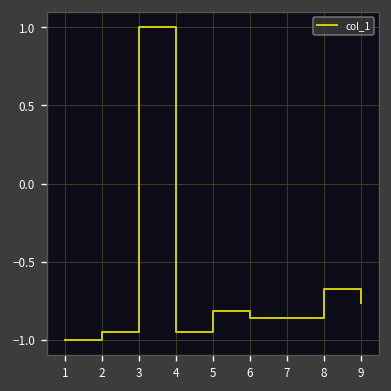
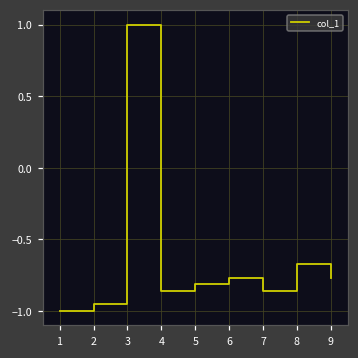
  {
    "1": -1.00,
    "2": -0.95,
    "3": 1.00,
-   "4": -0.95,
+   "4": -0.86,
    "5": -0.81,
-   "6": -0.86,
+   "6": -0.77,
    "7": -0.86,
    "8": -0.67,
    "9": -0.77
  }
